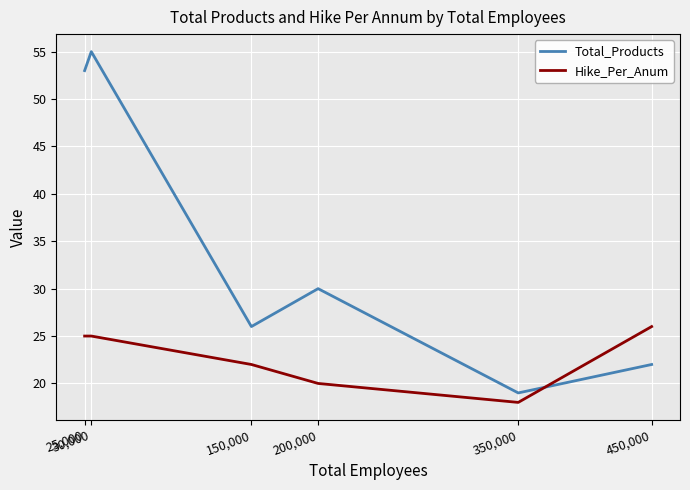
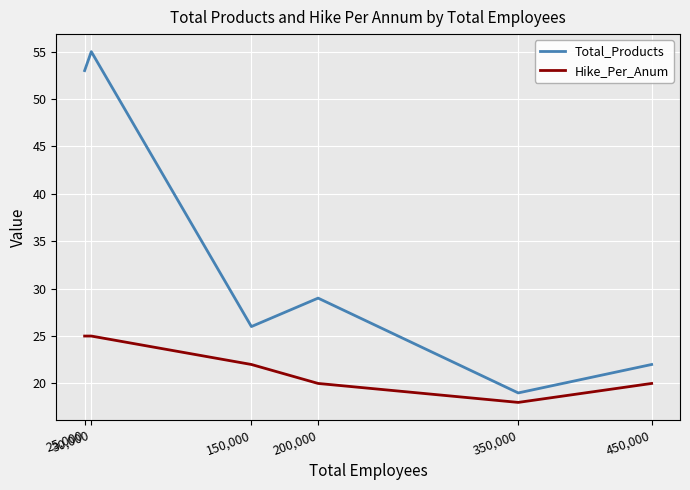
  {
    "Total_Products": {
      "25,000": 53,
      "30,000": 55,
      "150,000": 26,
-     "200,000": 30,
+     "200,000": 29,
      "350,000": 19,
      "450,000": 22
    },
    "Hike_Per_Anum": {
      "25,000": 25,
      "30,000": 25,
      "150,000": 22,
      "200,000": 20,
      "350,000": 18,
-     "450,000": 26
+     "450,000": 20
    }
  }
